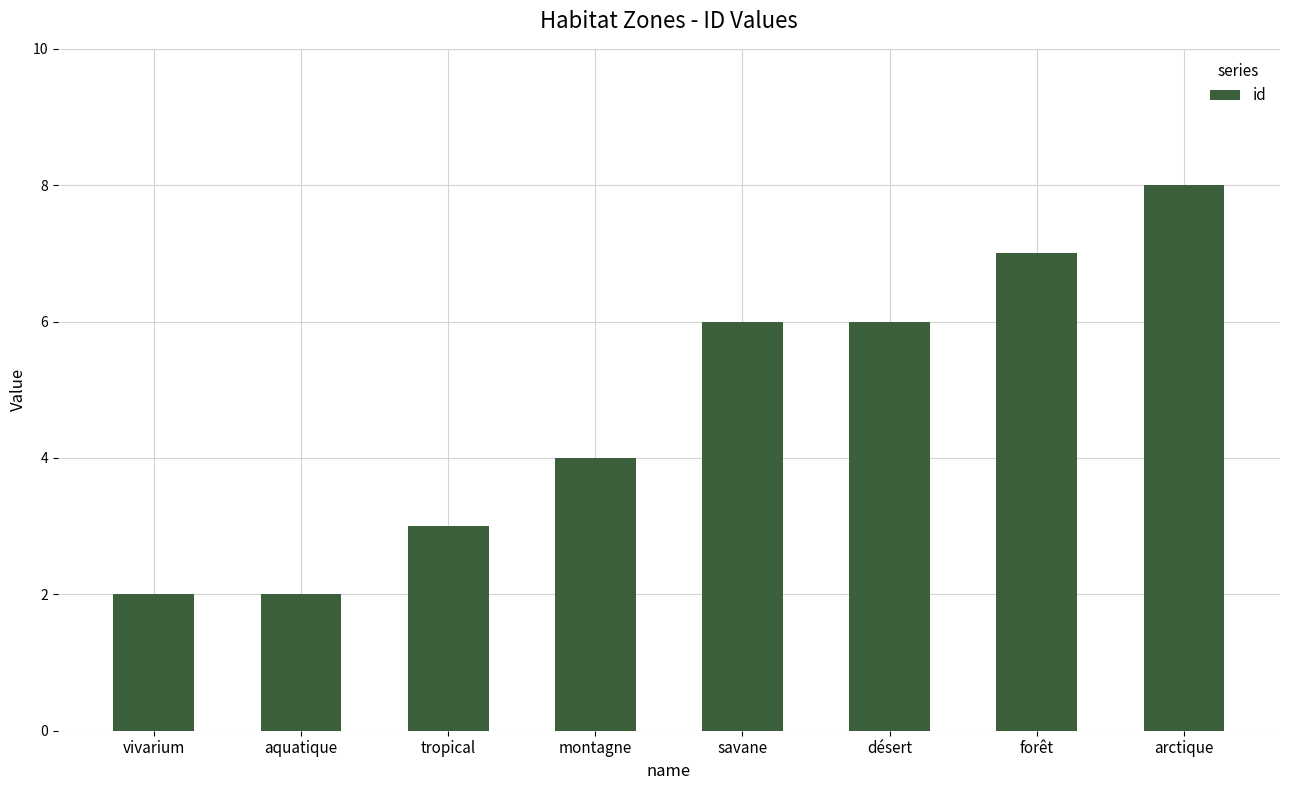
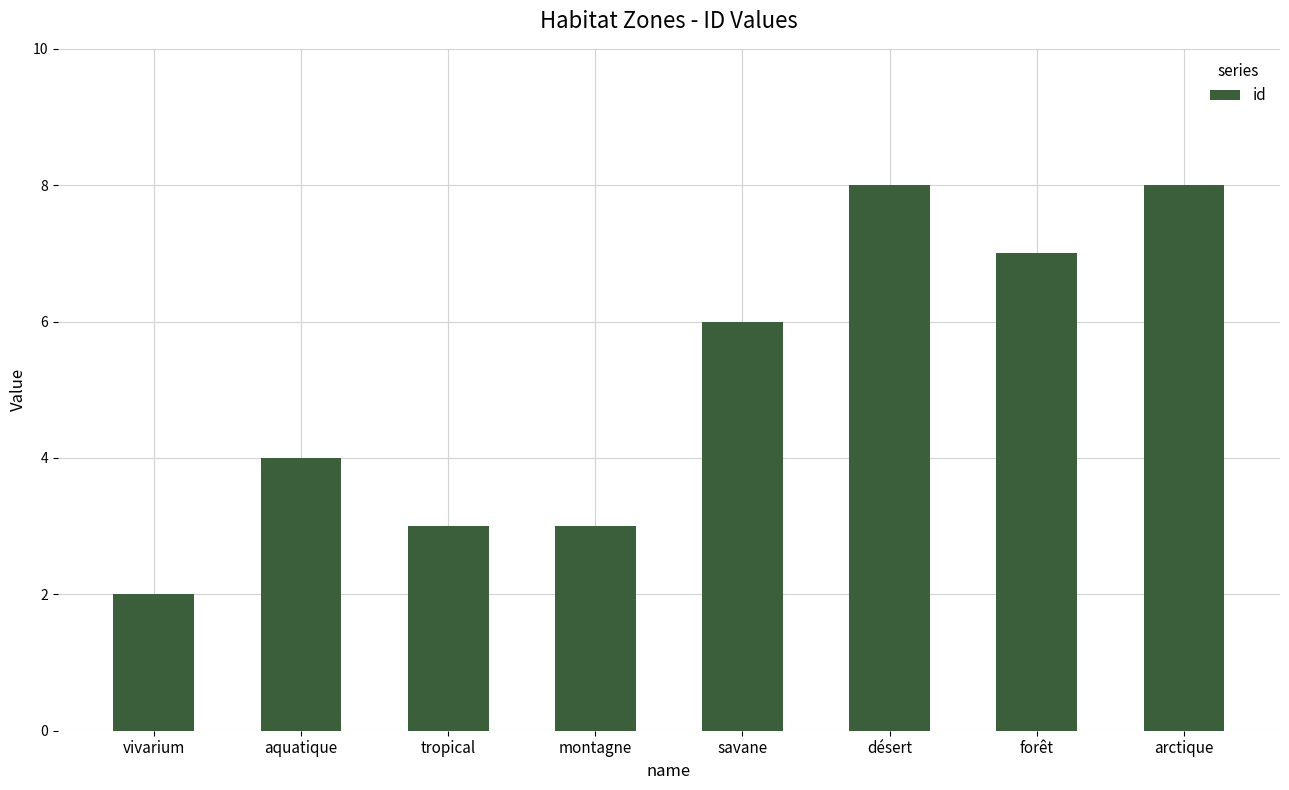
  {
    "vivarium": 2,
-   "aquatique": 2,
+   "aquatique": 4,
    "tropical": 3,
-   "montagne": 4,
+   "montagne": 3,
    "savane": 6,
-   "désert": 6,
+   "désert": 8,
    "forêt": 7,
    "arctique": 8
  }
